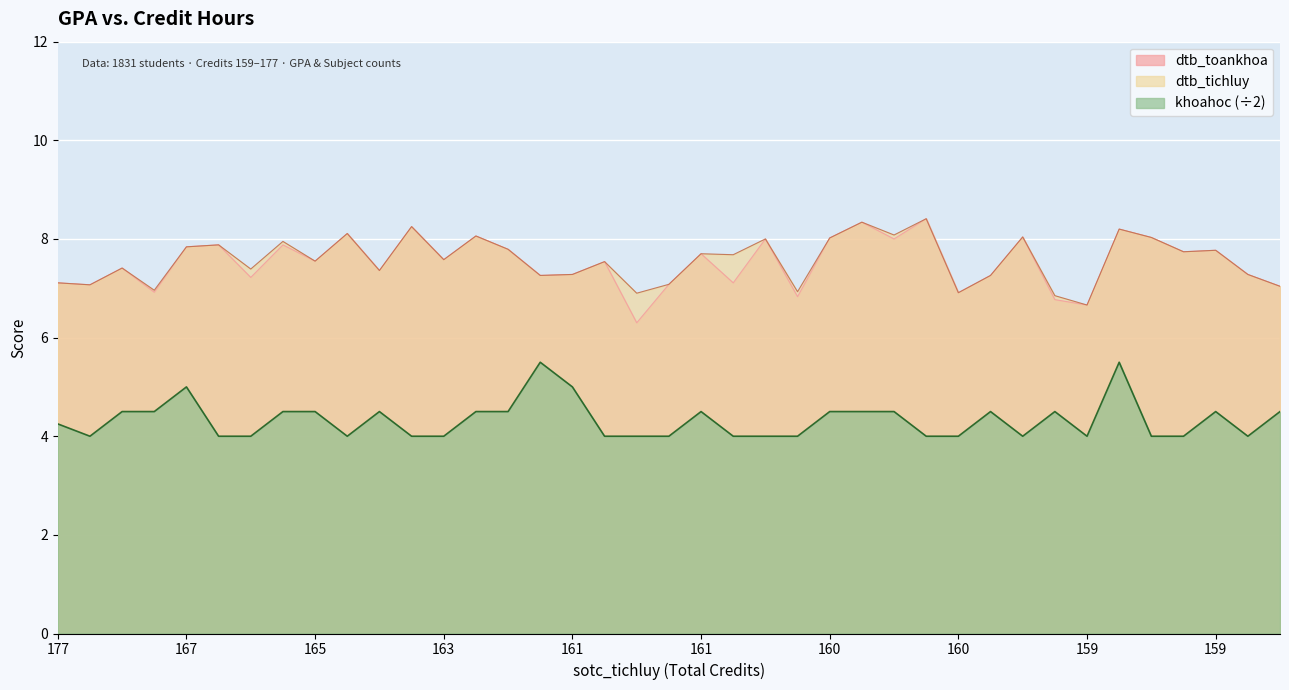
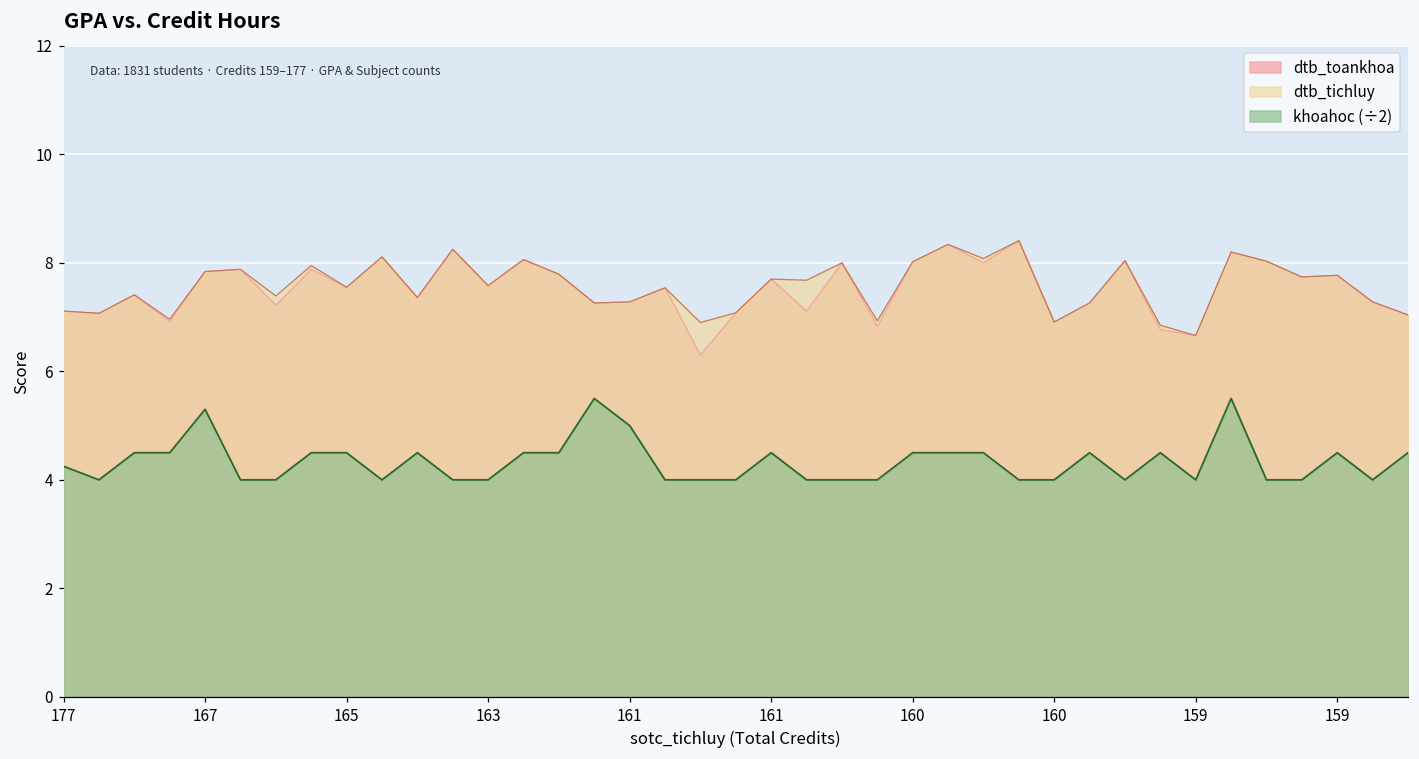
  {
    "khoahoc (÷2)": {
      "177": 4.3,
-     "167": 5.0,
+     "167": 5.3,
      "165": 4.5,
      "163": 4.0
    }
  }
